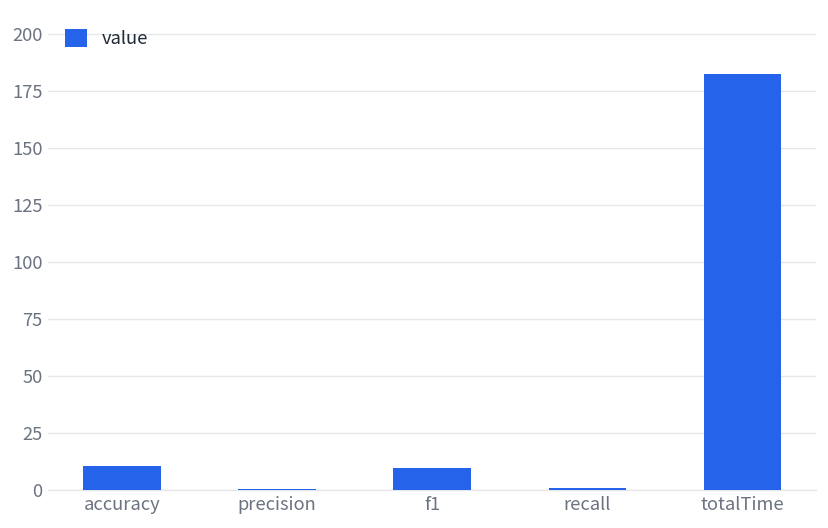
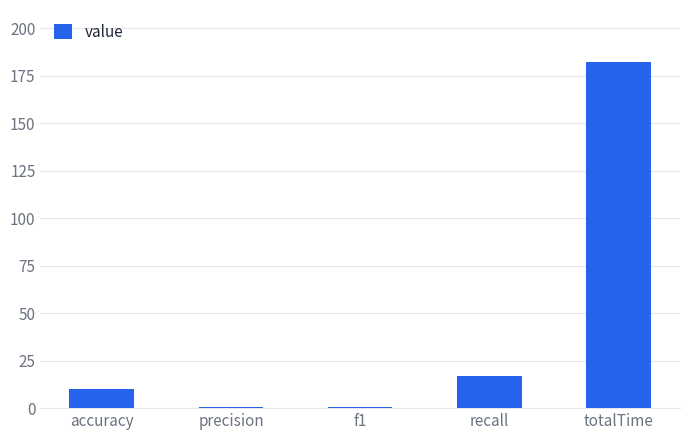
  {
    "accuracy": 10,
-   "f1": 10,
-   "recall": 1,
+   "f1": 1,
+   "recall": 17,
    "totalTime": 182
  }
